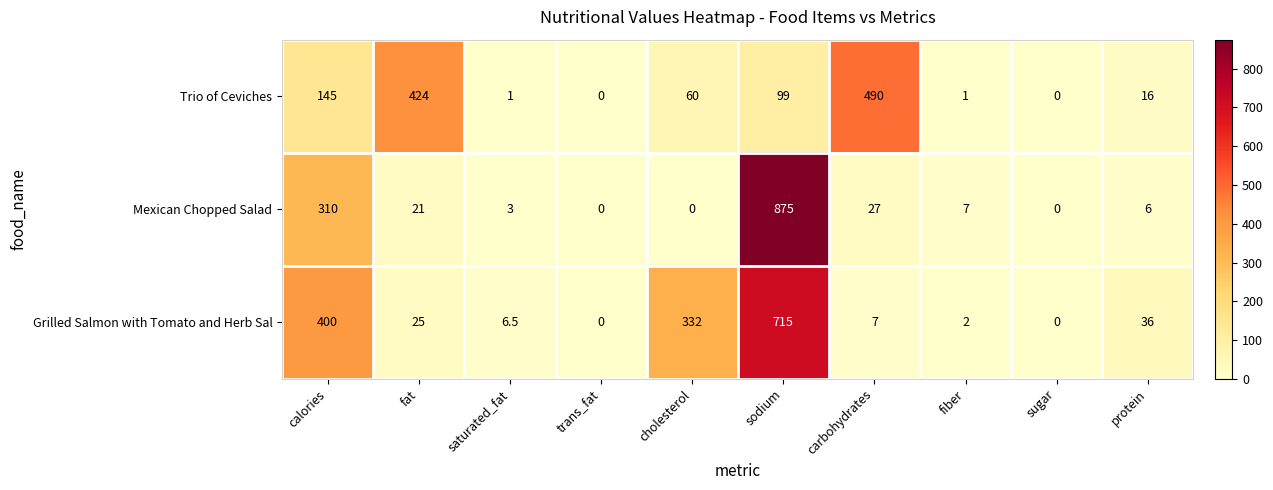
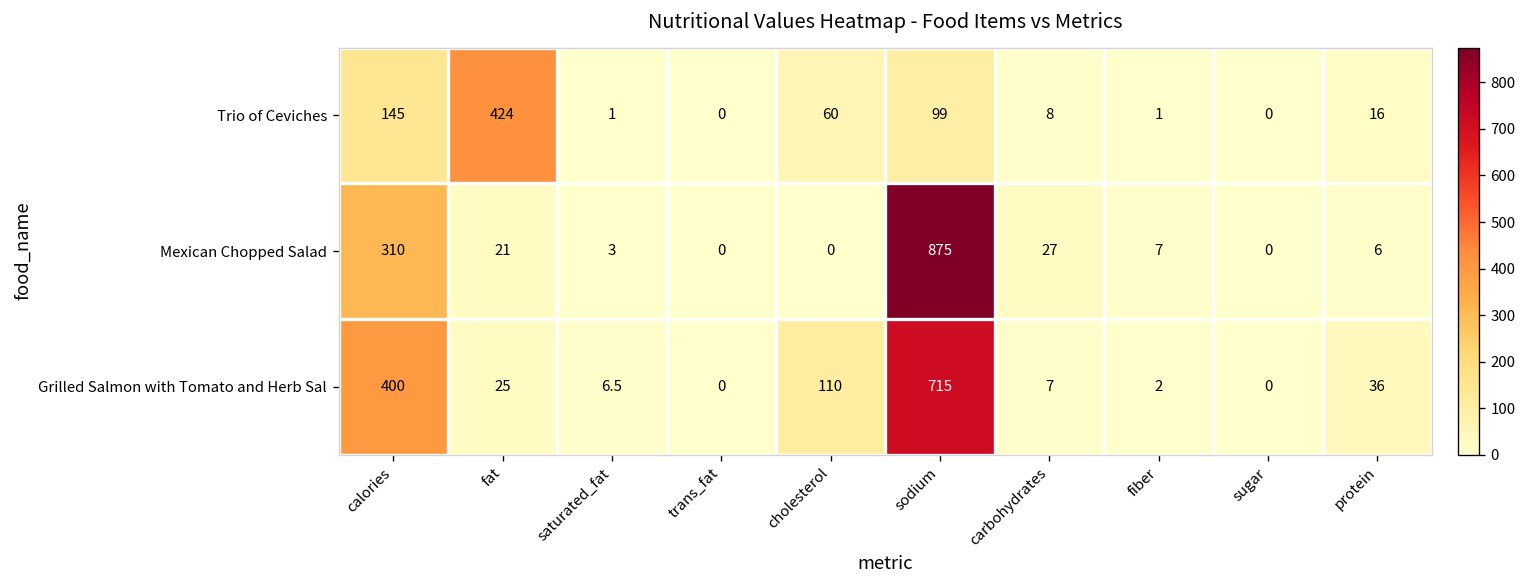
  {
    "Trio of Ceviches": {
      "calories": 145,
      "fat": 424,
      "saturated_fat": 1,
      "trans_fat": 0,
      "cholesterol": 60,
      "sodium": 99,
-     "carbohydrates": 490,
+     "carbohydrates": 8,
      "fiber": 1,
      "sugar": 0,
      "protein": 16
    },
    "Mexican Chopped Salad": {
      "calories": 310,
      "fat": 21,
      "saturated_fat": 3,
      "trans_fat": 0,
      "cholesterol": 0,
      "sodium": 875,
      "carbohydrates": 27,
      "fiber": 7,
      "sugar": 0,
      "protein": 6
    },
    "Grilled Salmon with Tomato and Herb Sal": {
      "calories": 400,
      "fat": 25,
      "saturated_fat": 6.5,
      "trans_fat": 0,
-     "cholesterol": 332,
+     "cholesterol": 110,
      "sodium": 715,
      "carbohydrates": 7,
      "fiber": 2,
      "sugar": 0,
      "protein": 36
    }
  }
